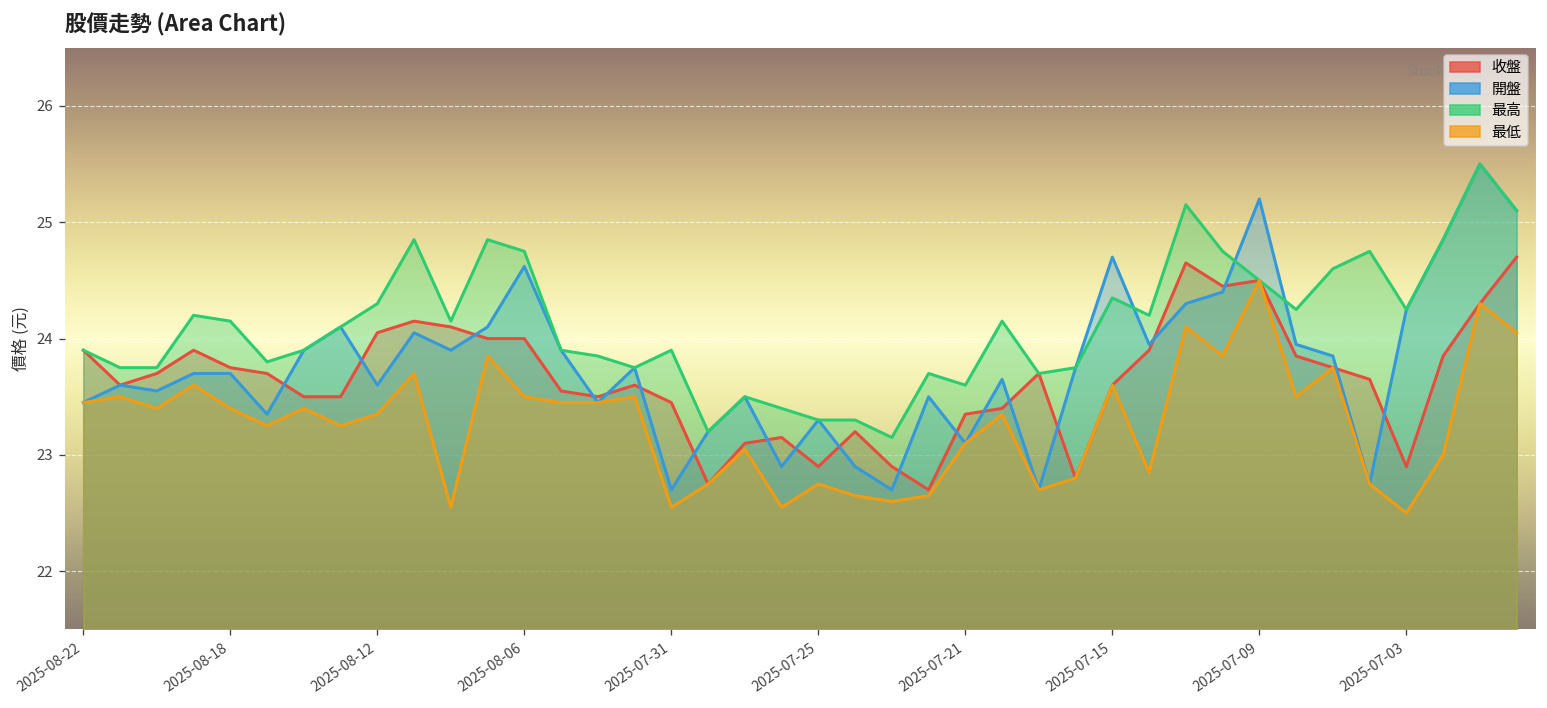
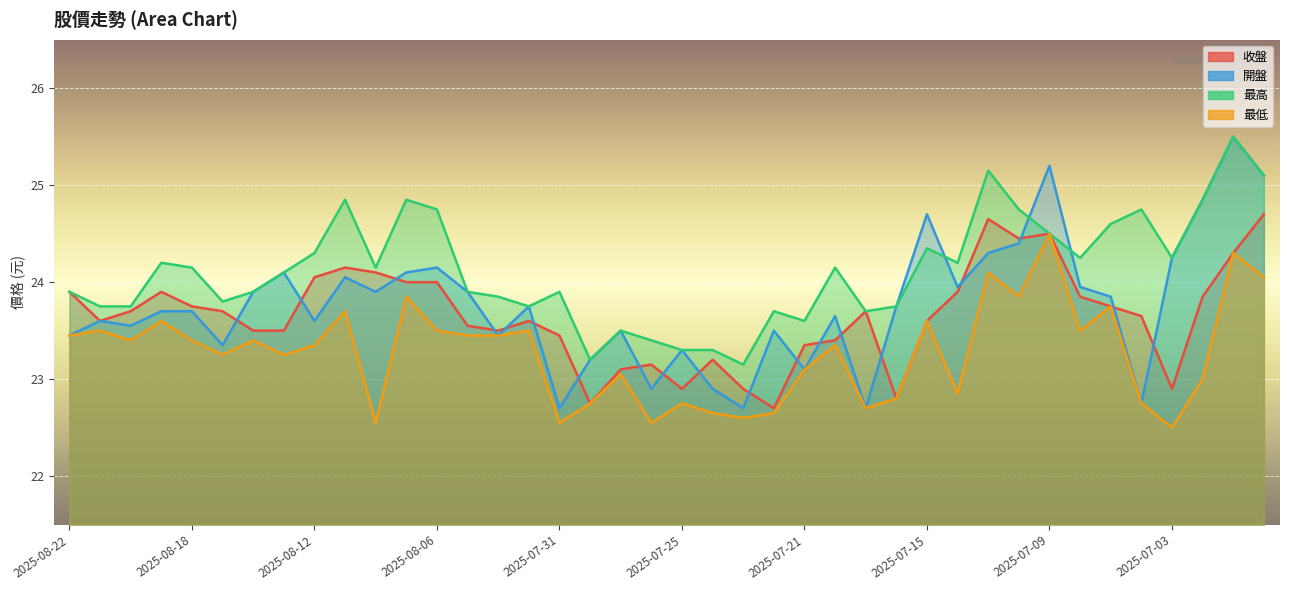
  {
    "開盤": {
      "2025-08-18": 23.7,
      "2025-08-12": 23.6,
-     "2025-08-06": 24.6,
+     "2025-08-06": 24.2,
      "2025-07-31": 22.7,
      "2025-07-15": 24.7,
      "2025-07-09": 25.2
    },
    "最高": {
      "2025-08-18": 24.2,
      "2025-08-12": 24.3,
      "2025-08-06": 24.8,
      "2025-07-31": 23.9,
      "2025-07-21": 23.6,
      "2025-07-15": 24.4
    }
  }
